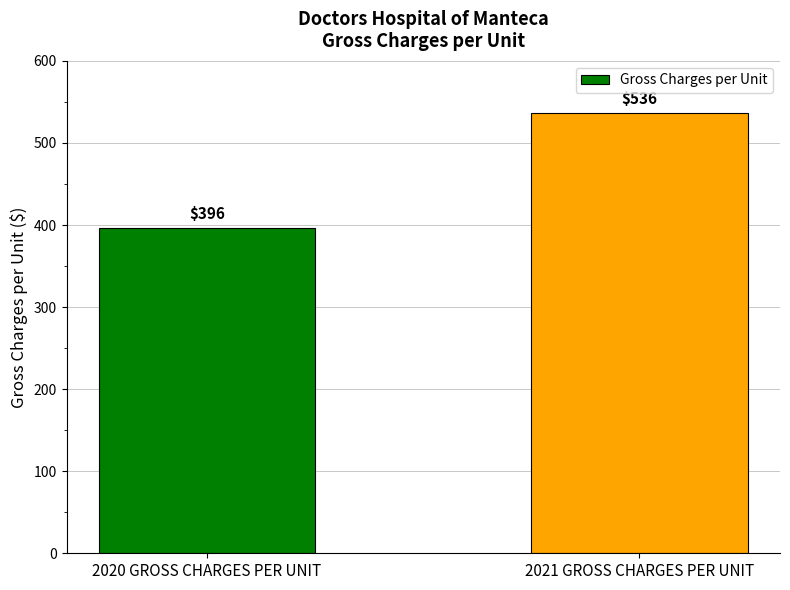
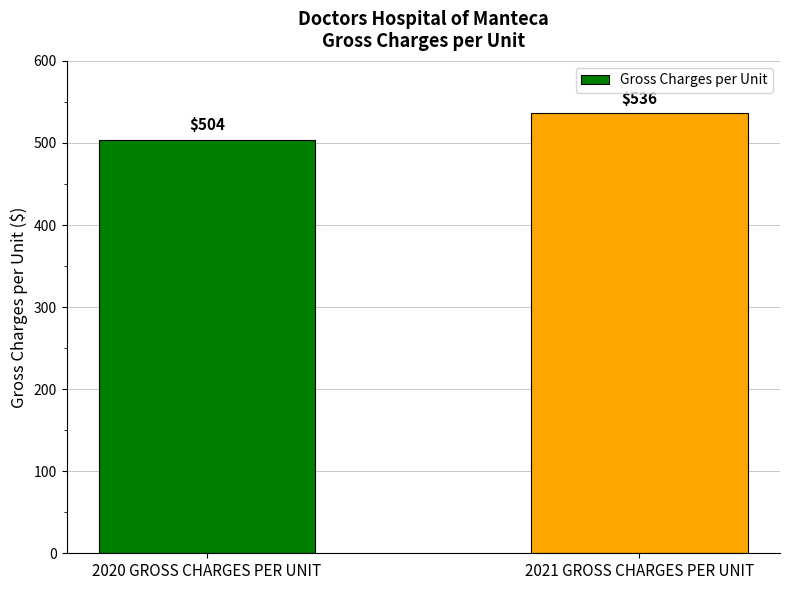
  {
-   "2020 GROSS CHARGES PER UNIT": "$396"
+   "2020 GROSS CHARGES PER UNIT": "$504"
  }
